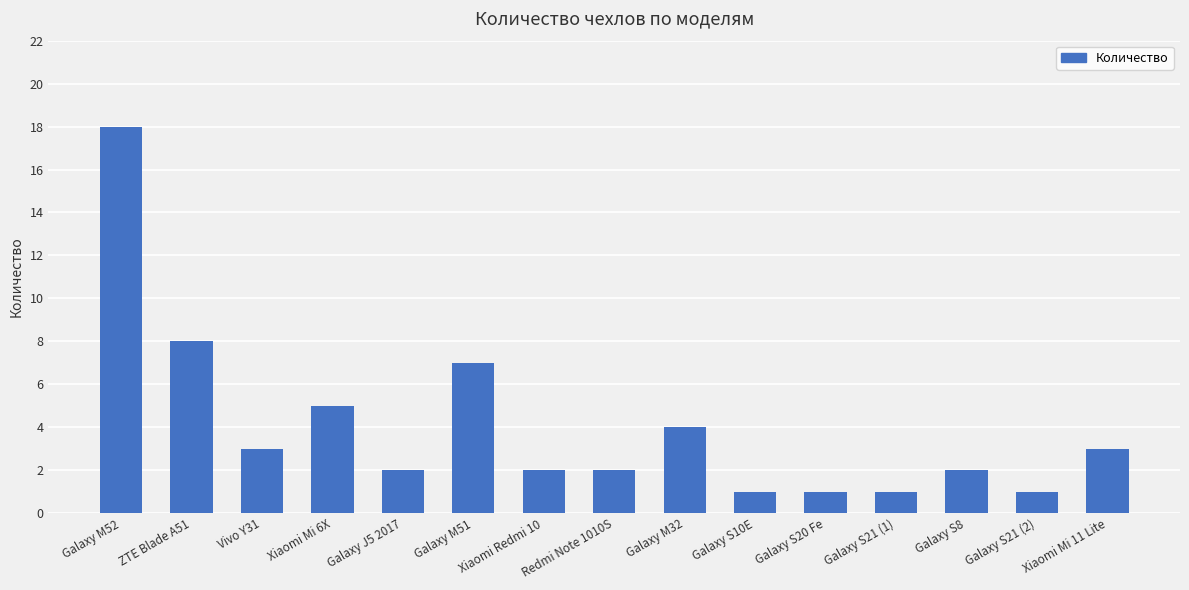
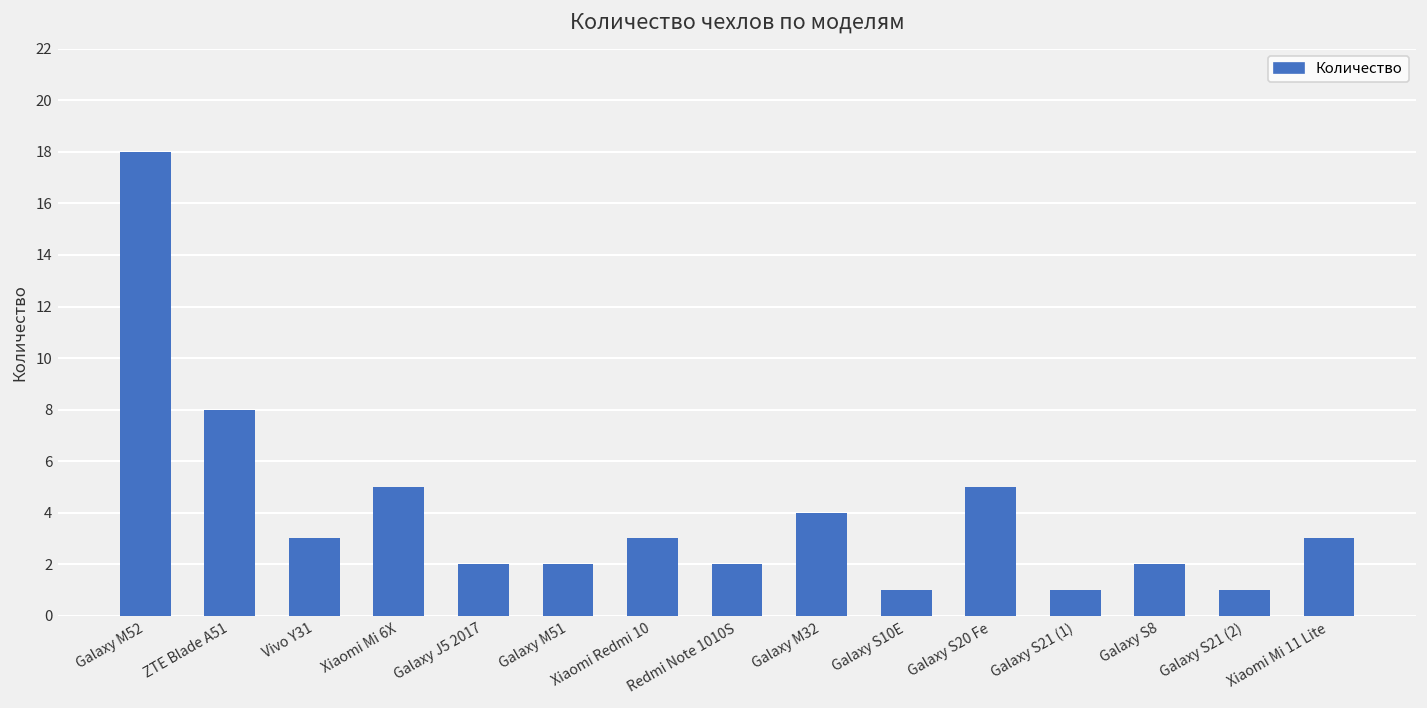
  {
    "Galaxy M52": 18,
    "ZTE Blade A51": 8,
    "Vivo Y31": 3,
    "Xiaomi Mi 6X": 5,
    "Galaxy J5 2017": 2,
-   "Galaxy M51": 7,
-   "Xiaomi Redmi 10": 2,
+   "Galaxy M51": 2,
+   "Xiaomi Redmi 10": 3,
    "Redmi Note 1010S": 2,
    "Galaxy M32": 4,
    "Galaxy S10E": 1,
-   "Galaxy S20 Fe": 1,
+   "Galaxy S20 Fe": 5,
    "Galaxy S21 (1)": 1,
    "Galaxy S8": 2,
    "Galaxy S21 (2)": 1,
    "Xiaomi Mi 11 Lite": 3
  }
